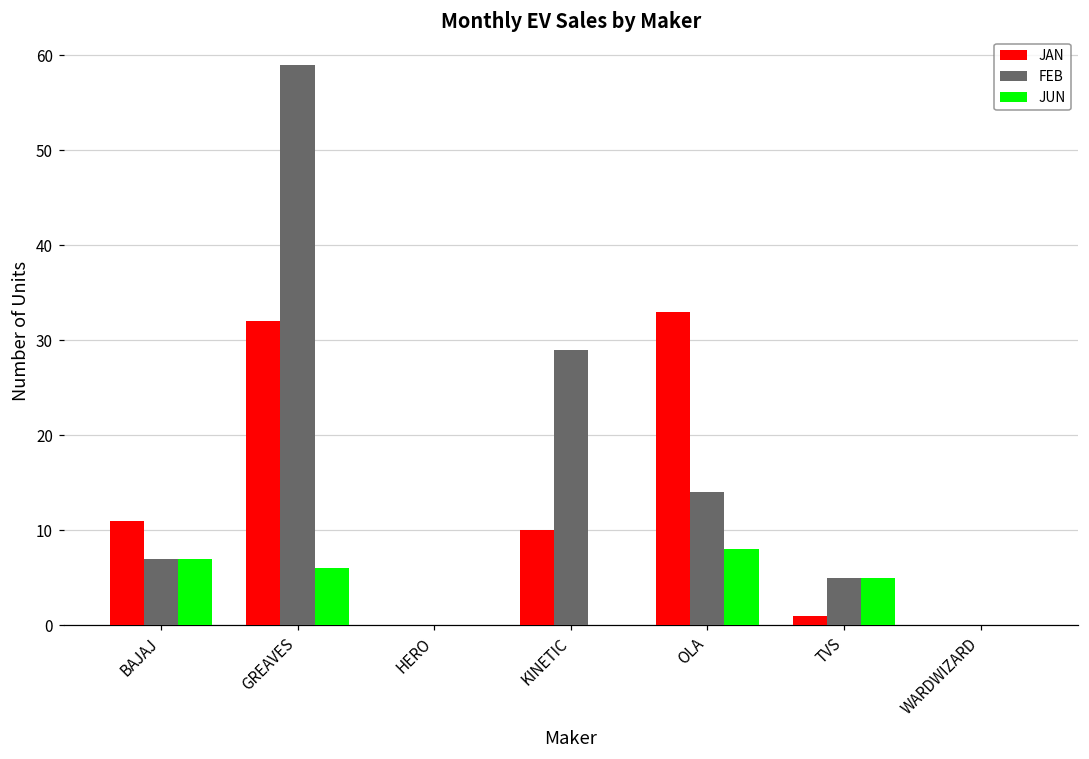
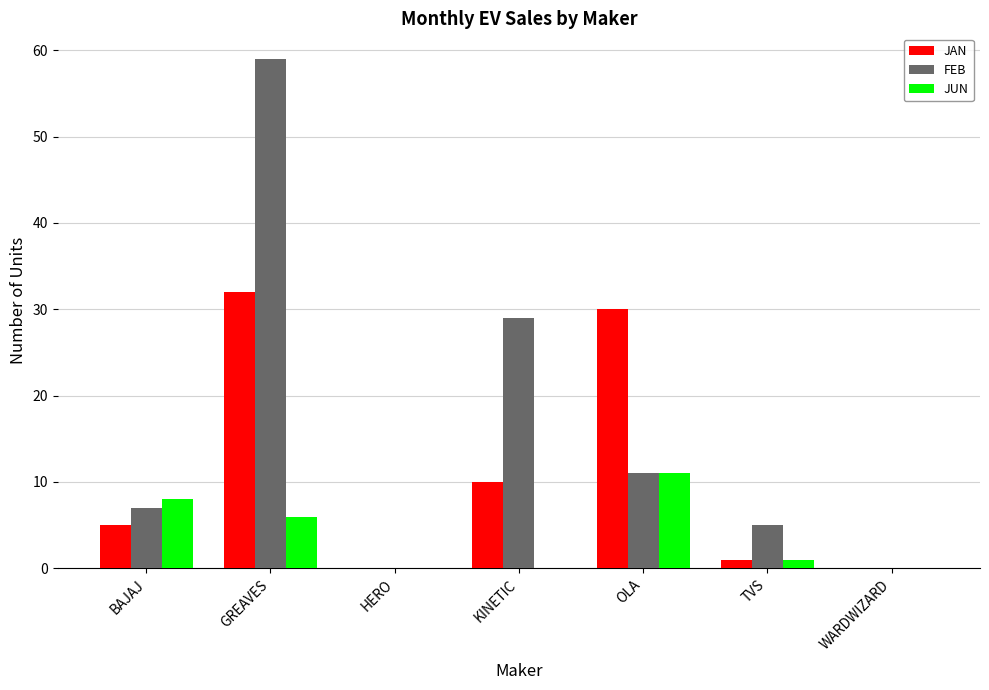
  {
    "JAN": {
-     "BAJAJ": 11,
+     "BAJAJ": 5,
      "GREAVES": 32,
      "HERO": 0,
      "KINETIC": 10,
-     "OLA": 33,
+     "OLA": 30,
      "TVS": 1,
      "WARDWIZARD": 0
    },
    "FEB": {
      "BAJAJ": 7,
      "GREAVES": 59,
      "HERO": 0,
      "KINETIC": 29,
-     "OLA": 14,
+     "OLA": 11,
      "TVS": 5,
      "WARDWIZARD": 0
    },
    "JUN": {
-     "BAJAJ": 7,
+     "BAJAJ": 8,
      "GREAVES": 6,
      "HERO": 0,
      "KINETIC": 0,
-     "OLA": 8,
-     "TVS": 5,
+     "OLA": 11,
+     "TVS": 1,
      "WARDWIZARD": 0
    }
  }
